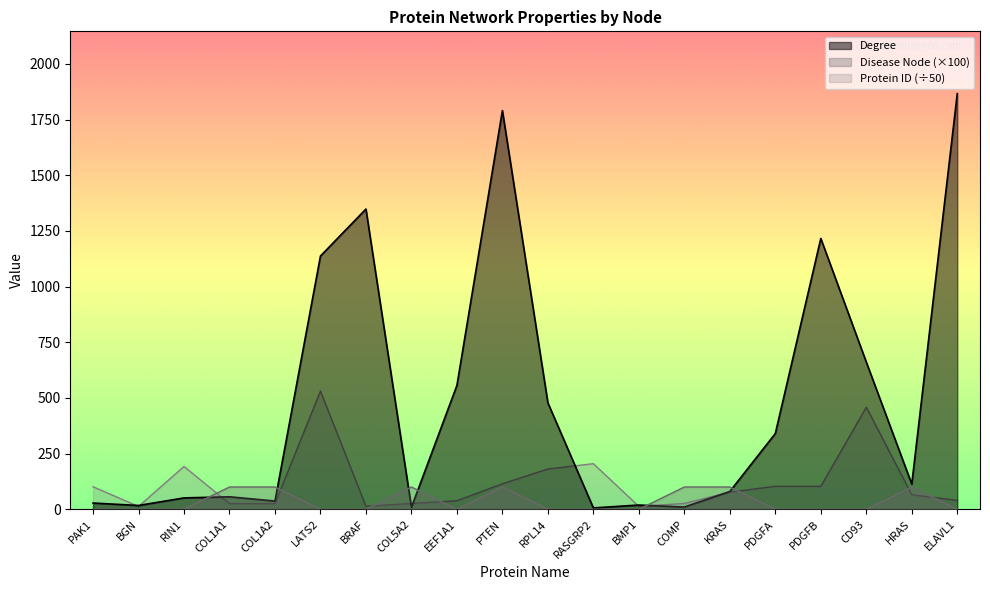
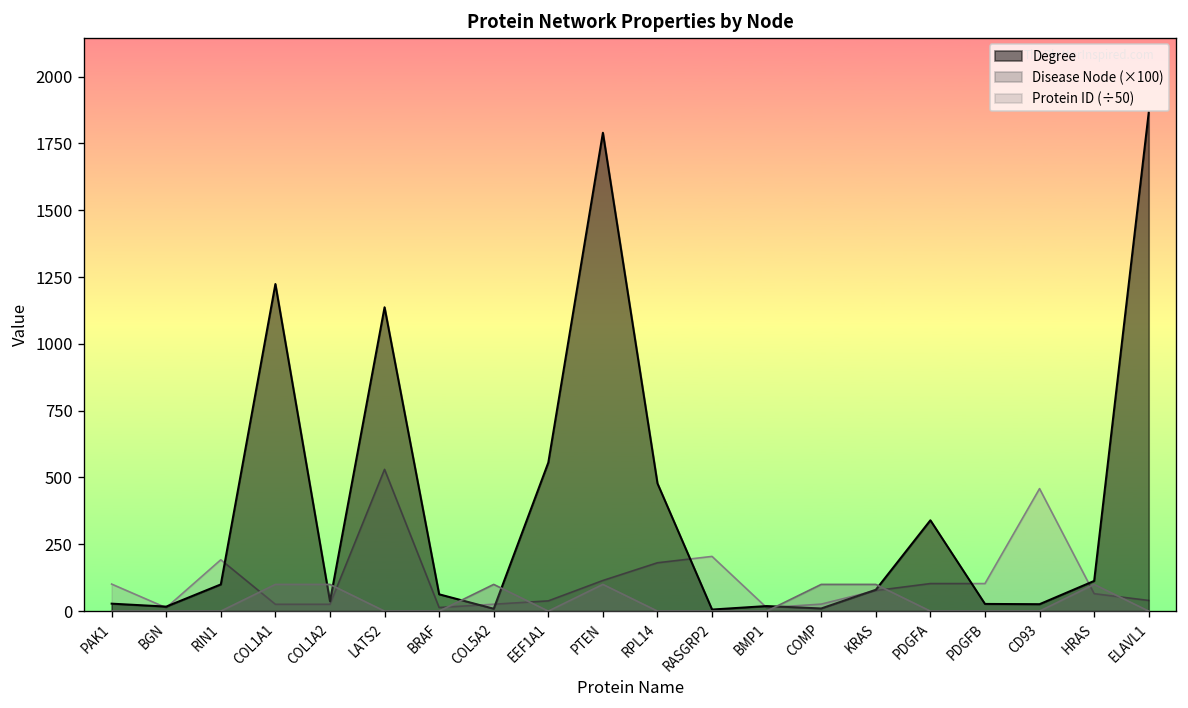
  {
    "Degree": {
      "PAK1": 30,
-     "RIN1": 50,
-     "COL1A1": 60,
+     "RIN1": 100,
+     "COL1A1": 1220,
      "COL1A2": 40,
      "LATS2": 1140,
-     "BRAF": 1350,
+     "BRAF": 60,
      "COL5A2": 10,
      "EEF1A1": 560,
      "PTEN": 1790,
      "RPL14": 480,
      "COMP": 10,
      "PDGFA": 340,
-     "PDGFB": 1220,
-     "CD93": 660,
+     "PDGFB": 30,
+     "CD93": 30,
      "HRAS": 110,
      "ELAVL1": 1870
    }
  }
